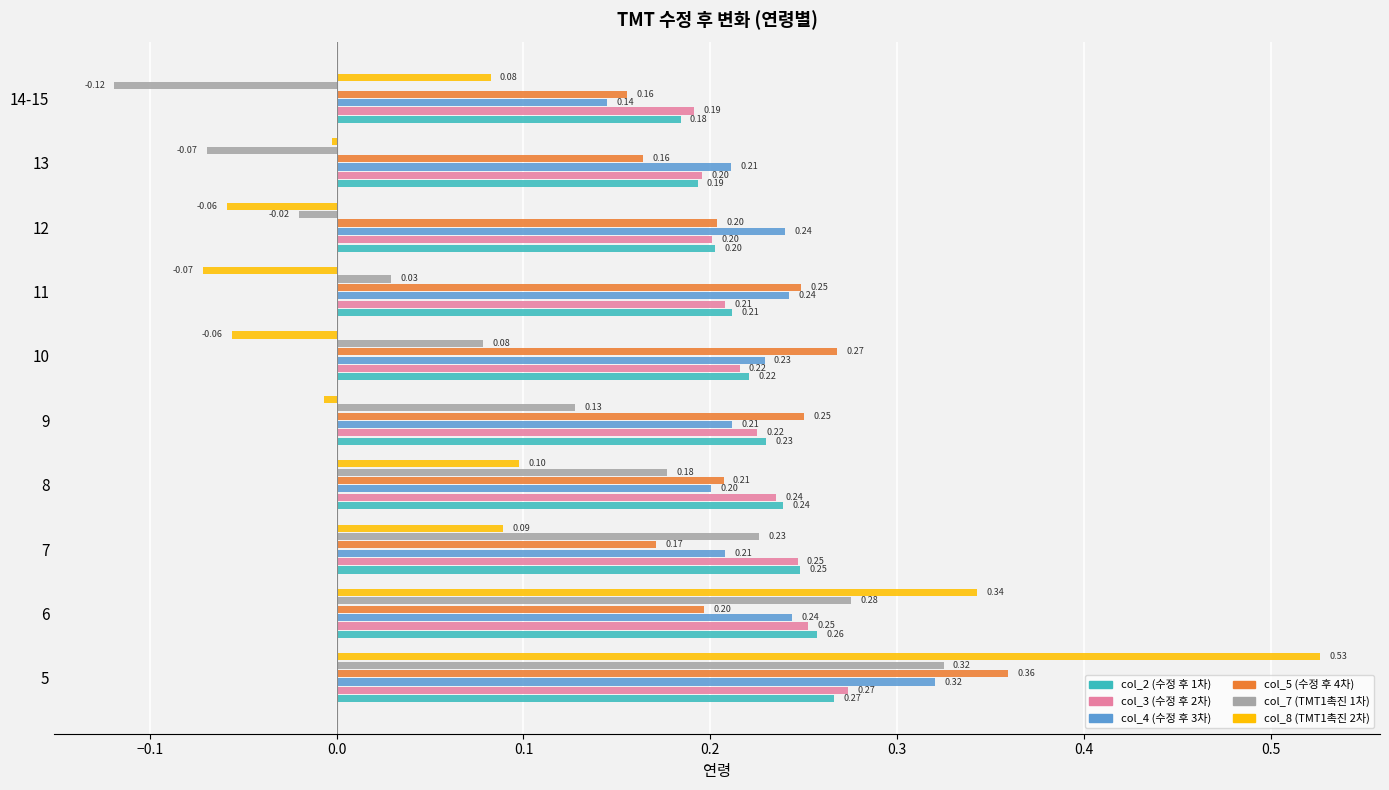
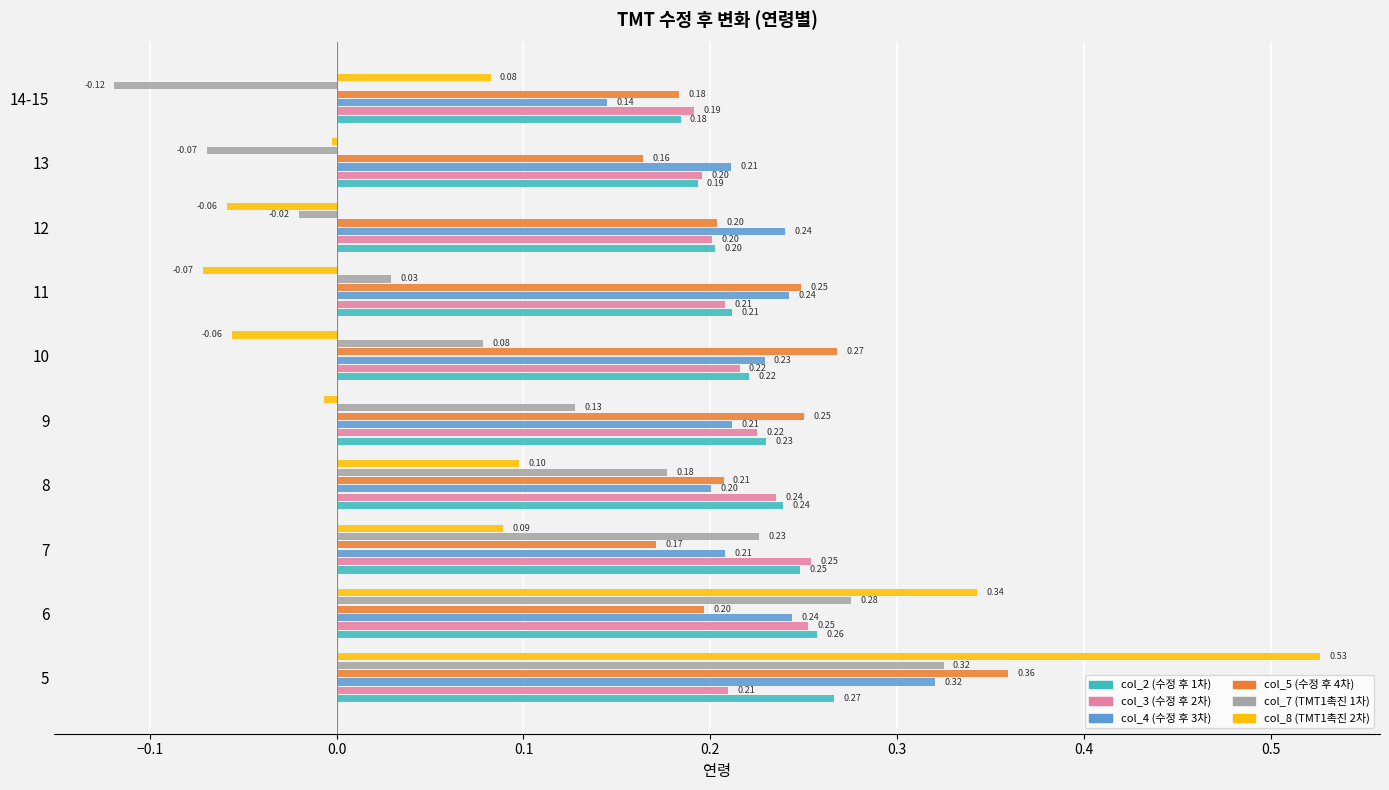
  {
    "col_3 (수정 후 2차)": {
      "14-15": 0.19,
      "13": 0.20,
      "9": 0.22,
-     "7": 0.247,
+     "7": 0.254,
      "6": 0.25,
-     "5": 0.27
+     "5": 0.21
    },
    "col_5 (수정 후 4차)": {
-     "14-15": 0.16,
+     "14-15": 0.18,
      "13": 0.16,
      "12": 0.20,
      "11": 0.25,
      "10": 0.27,
      "9": 0.25,
      "8": 0.21,
      "7": 0.17,
      "6": 0.20,
      "5": 0.36
    },
    "col_7 (TMT1촉진 1차)": {
      "14-15": -0.12,
      "13": -0.07,
      "12": -0.02,
      "11": 0.03,
      "10": 0.08,
      "9": 0.13,
      "8": 0.18,
      "7": 0.23,
      "6": 0.28,
      "5": 0.32
    },
    "col_8 (TMT1촉진 2차)": {
      "14-15": 0.08,
      "12": -0.06,
      "11": -0.07,
      "10": -0.06,
      "8": 0.10,
      "7": 0.09,
      "6": 0.34,
      "5": 0.53
    }
  }
